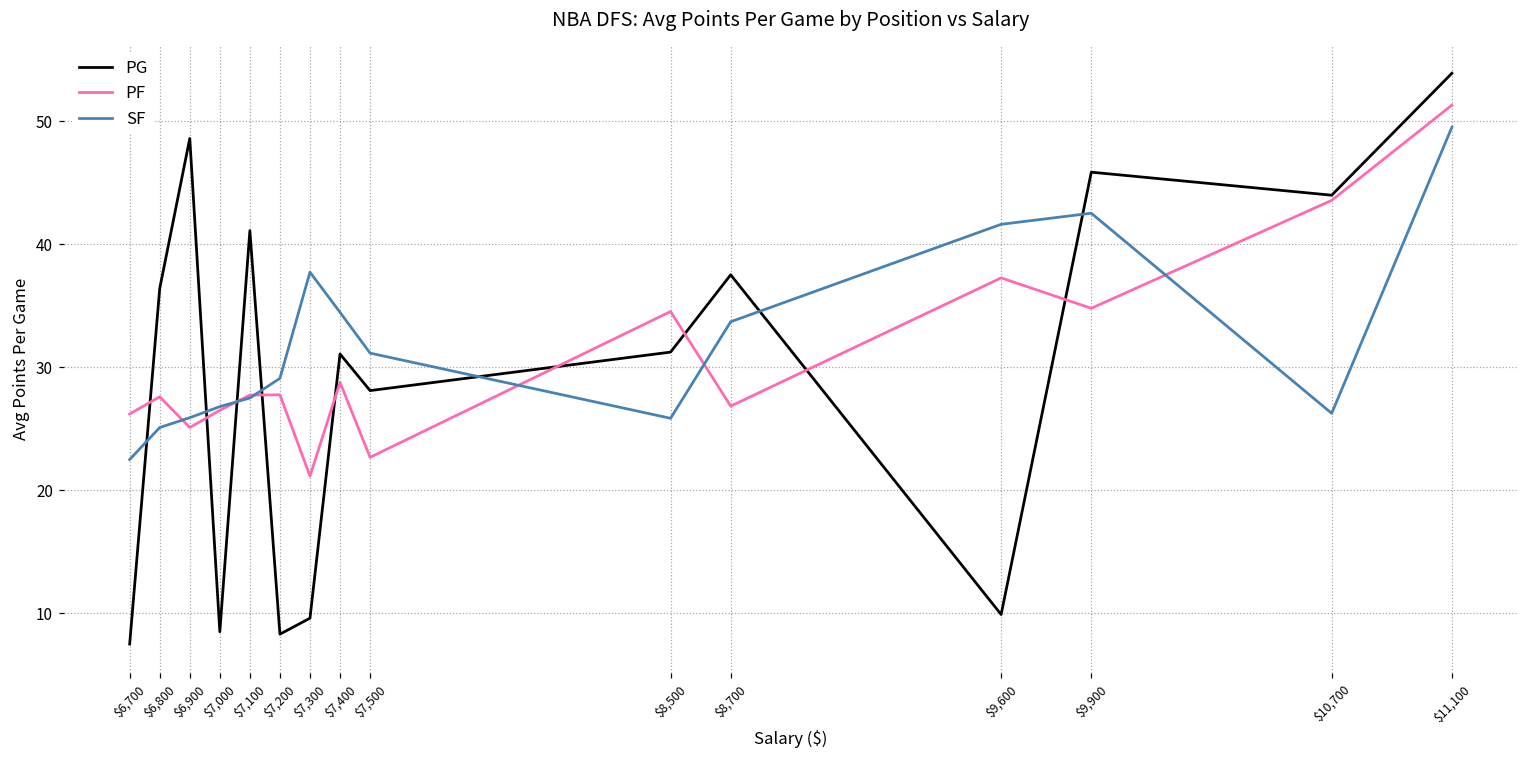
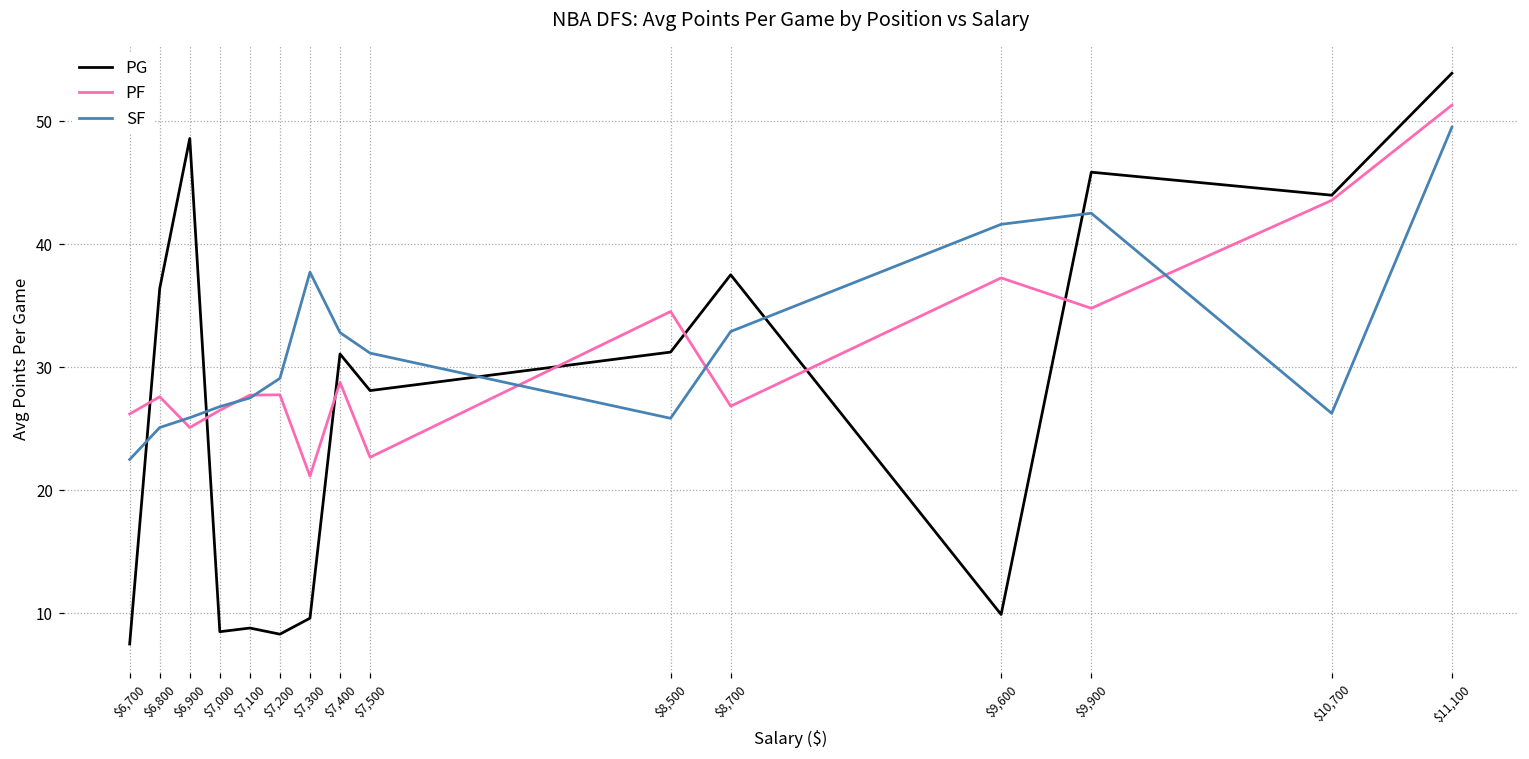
  {
    "PG": {
      "$6,700": 7.5,
      "$6,800": 36.4,
      "$6,900": 48.6,
      "$7,000": 8.5,
-     "$7,100": 41.1,
+     "$7,100": 8.8,
      "$7,200": 8.3,
      "$7,300": 9.6,
      "$7,400": 31.1,
      "$7,500": 28.1,
      "$8,500": 31.2,
      "$8,700": 37.5,
      "$9,600": 9.9,
      "$9,900": 45.9,
      "$10,700": 44.0,
      "$11,100": 53.9
    },
    "PF": {
      "$6,700": 26.2,
      "$6,800": 27.6,
      "$6,900": 25.1,
      "$7,000": 26.5,
      "$7,100": 27.7,
      "$7,200": 27.8,
      "$7,300": 21.1,
      "$7,400": 28.8,
      "$7,500": 22.7,
      "$8,500": 34.5,
      "$8,700": 26.8,
      "$9,600": 37.3,
      "$9,900": 34.8,
      "$10,700": 43.6,
      "$11,100": 51.3
    },
    "SF": {
      "$6,700": 22.5,
      "$6,800": 25.1,
      "$6,900": 25.9,
      "$7,000": 26.8,
      "$7,100": 27.5,
      "$7,200": 29.1,
      "$7,300": 37.7,
-     "$7,400": 34.5,
+     "$7,400": 32.8,
      "$7,500": 31.1,
      "$8,500": 25.9,
-     "$8,700": 33.7,
+     "$8,700": 32.9,
      "$9,600": 41.6,
      "$9,900": 42.5,
      "$10,700": 26.3,
      "$11,100": 49.5
    }
  }
